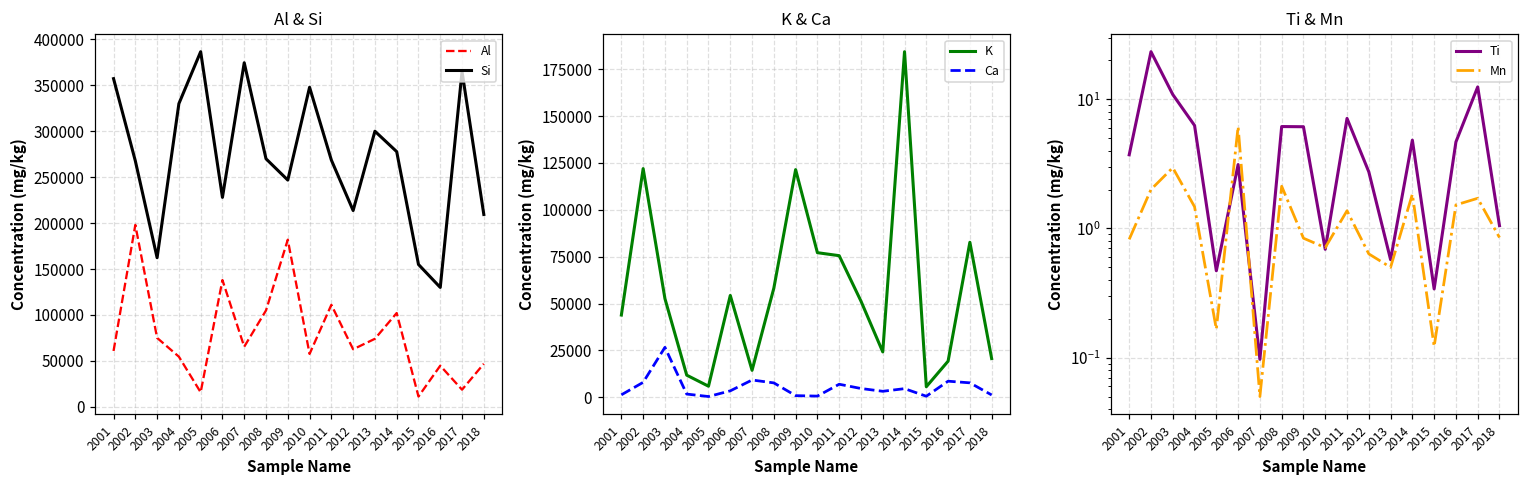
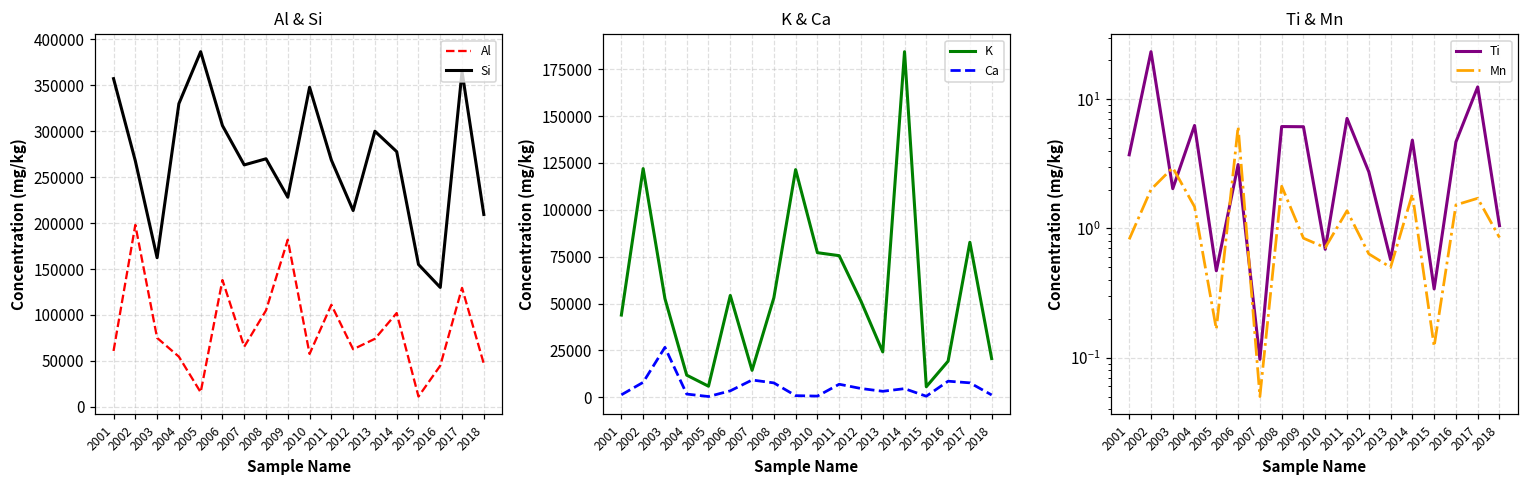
  {
    "Al & Si": {
      "Al": {
        "2001": 60000,
        "2002": 200000,
        "2003": 80000,
        "2004": 50000,
        "2005": 20000,
        "2006": 140000,
        "2007": 70000,
        "2008": 100000,
        "2009": 180000,
        "2010": 60000,
        "2011": 110000,
        "2012": 60000,
        "2013": 70000,
        "2014": 100000,
        "2015": 10000,
        "2016": 40000,
-       "2017": 20000,
+       "2017": 130000,
        "2018": 50000
      },
      "Si": {
        "2001": 360000,
        "2002": 270000,
        "2003": 160000,
        "2004": 330000,
        "2005": 390000,
-       "2006": 230000,
-       "2007": 370000,
+       "2006": 310000,
+       "2007": 260000,
        "2008": 270000,
-       "2009": 250000,
+       "2009": 230000,
        "2010": 350000,
        "2011": 270000,
        "2012": 210000,
        "2013": 300000,
        "2014": 280000,
        "2015": 160000,
        "2016": 130000,
        "2018": 210000
      }
    },
    "K & Ca": {
      "K": {
        "2001": 44000,
        "2002": 122000,
        "2003": 53000,
        "2004": 12000,
        "2005": 6000,
        "2006": 54000,
        "2007": 14000,
-       "2008": 58000,
+       "2008": 53000,
        "2009": 121000,
        "2010": 77000,
        "2011": 76000,
        "2012": 51000,
        "2013": 24000,
        "2014": 184000,
        "2015": 6000,
        "2016": 19000,
        "2017": 83000,
        "2018": 21000
      },
      "Ca": {
        "2001": 1000,
        "2002": 8000,
        "2003": 27000,
        "2004": 2000,
        "2005": 0,
        "2006": 3000,
        "2007": 9000,
        "2008": 8000,
        "2009": 1000,
        "2010": 1000,
        "2011": 7000,
        "2012": 5000,
        "2013": 3000,
        "2014": 5000,
        "2015": 1000,
        "2016": 9000,
        "2017": 8000,
        "2018": 1000
      }
    },
    "Ti & Mn": {
      "Ti": {
        "2001": 3.7,
        "2002": 23,
-       "2003": 11,
+       "2003": 2.0,
        "2004": 6,
        "2005": 0.47,
        "2006": 3.1,
        "2007": 0.1,
        "2008": 6,
        "2009": 6,
        "2011": 7,
        "2012": 2.7,
        "2013": 0.6,
        "2014": 4.8,
        "2015": 0.34,
        "2016": 4.7,
        "2017": 12,
        "2018": 1.1
      },
      "Mn": {
        "2001": 0.8,
        "2002": 2.0,
        "2003": 3.0,
        "2004": 1.5,
        "2005": 0.17,
        "2006": 6,
        "2007": 0.050,
        "2008": 2.1,
        "2009": 0.8,
        "2011": 1.4,
        "2012": 0.6,
        "2013": 0.5,
        "2014": 1.8,
        "2015": 0.12,
        "2016": 1.5,
        "2017": 1.7,
        "2018": 0.9
      }
    }
  }
